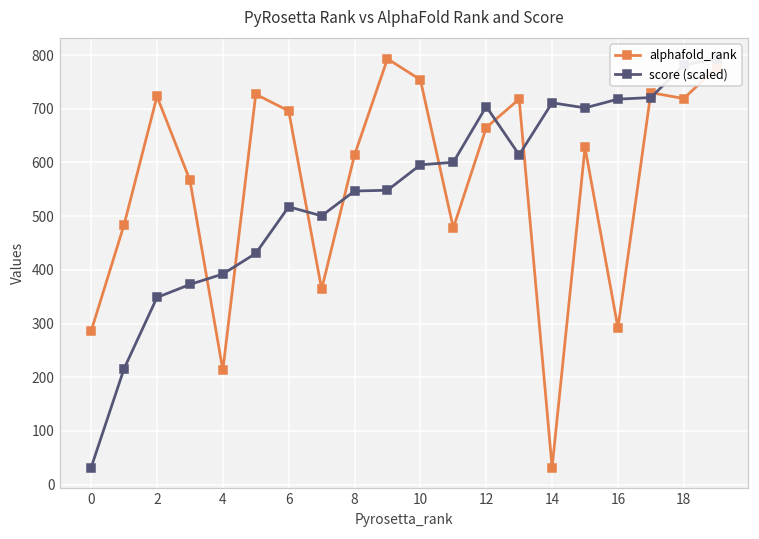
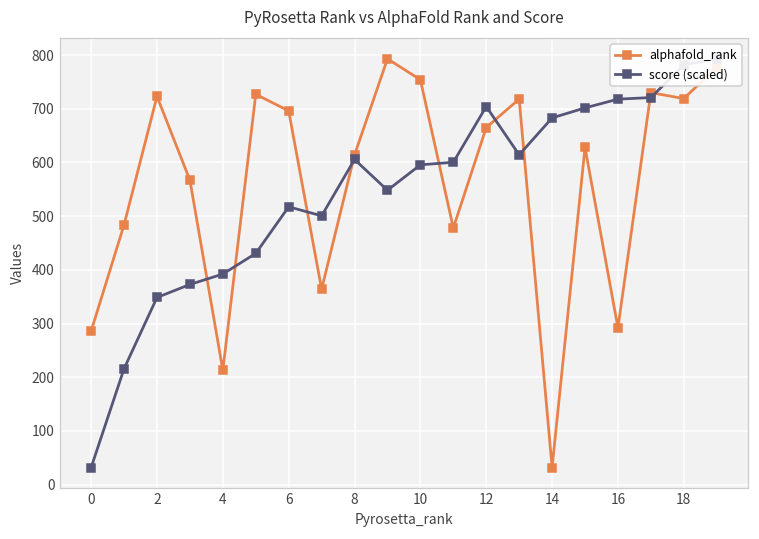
  {
    "alphafold_rank": {
      "0": 290,
      "2": 720,
      "4": 210,
      "6": 700,
      "8": 610,
      "10": 750,
      "12": 670,
      "14": 30,
      "16": 290,
      "18": 720
    },
    "score (scaled)": {
      "0": 30,
      "2": 350,
      "4": 390,
      "6": 520,
-     "8": 550,
+     "8": 610,
      "10": 600,
      "12": 700,
-     "14": 710,
+     "14": 680,
      "16": 720
    }
  }
